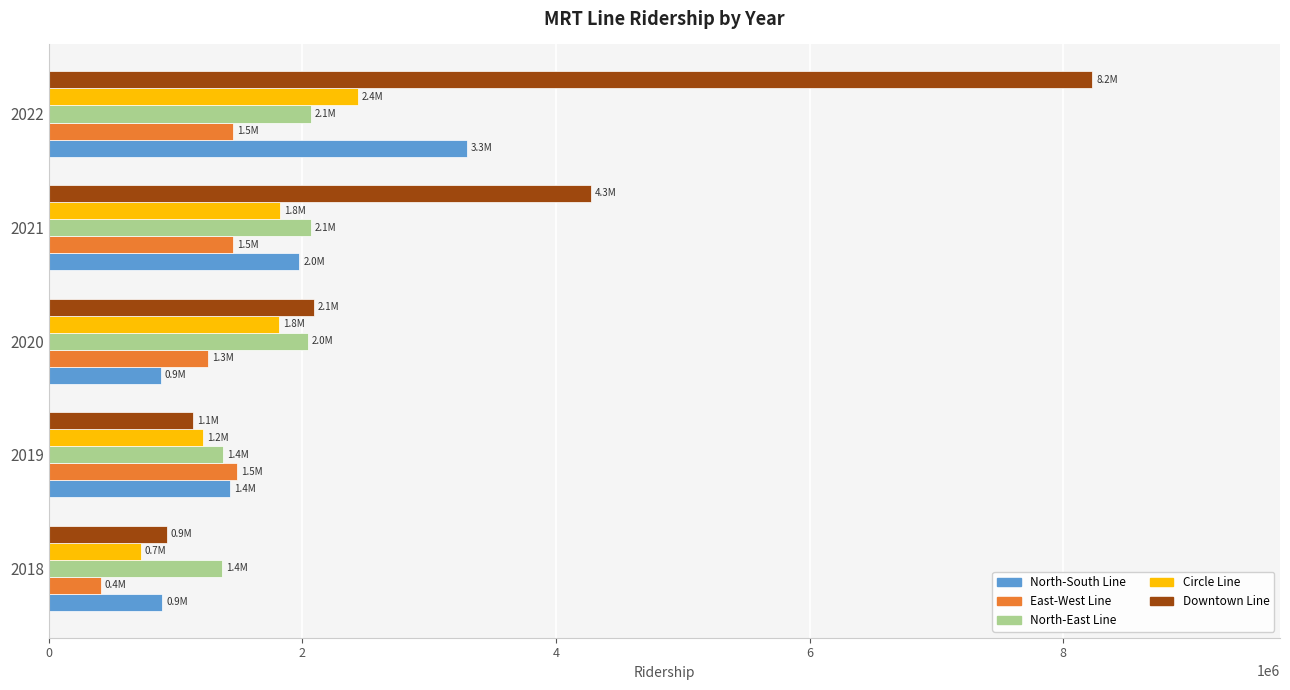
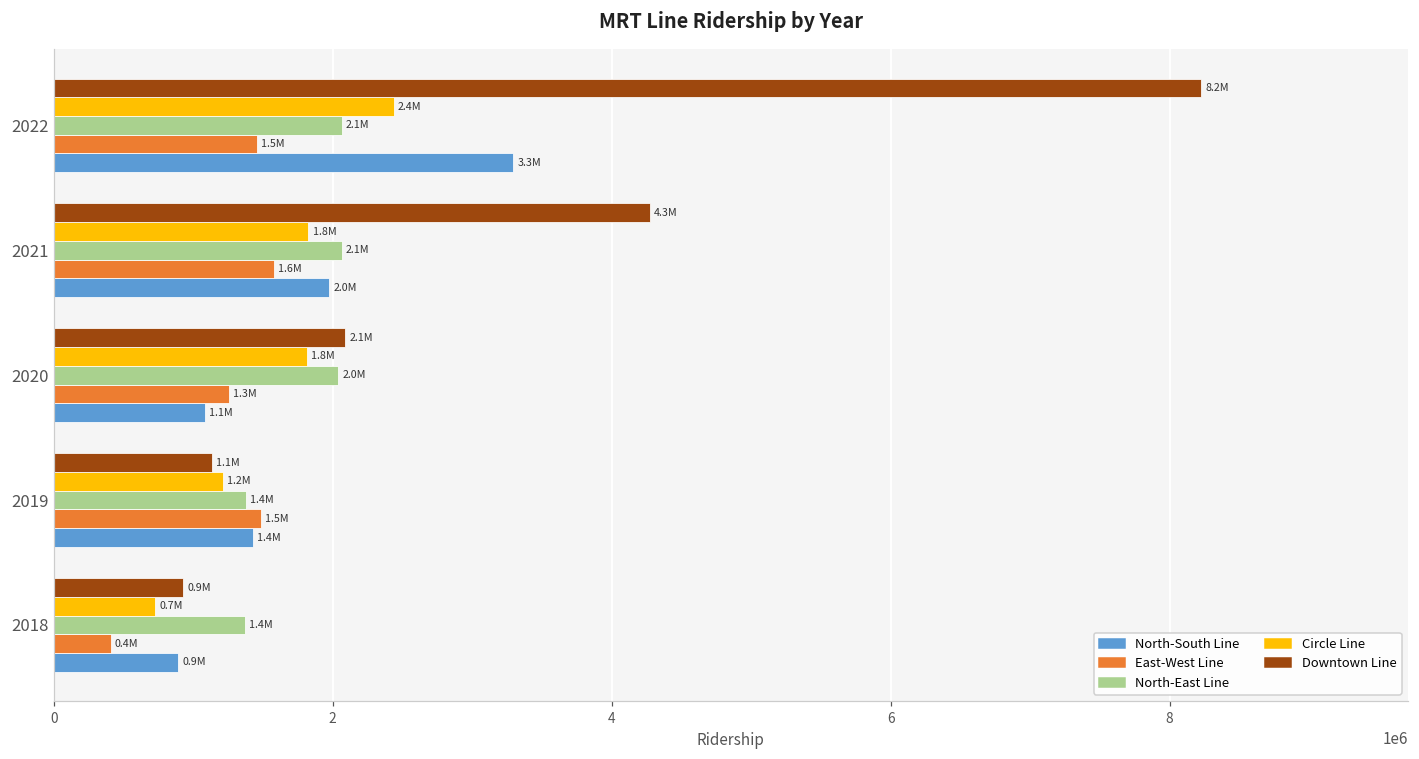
  {
    "North-South Line": {
      "2022": "3.3M",
      "2021": "2.0M",
-     "2020": "0.9M",
+     "2020": "1.1M",
      "2019": "1.4M",
      "2018": "0.9M"
    },
    "East-West Line": {
      "2022": "1.5M",
-     "2021": "1.5M",
+     "2021": "1.6M",
      "2020": "1.3M",
      "2019": "1.5M",
      "2018": "0.4M"
    },
    "North-East Line": {
      "2022": "2.1M",
      "2021": "2.1M",
      "2020": "2.0M",
      "2019": "1.4M",
      "2018": "1.4M"
    },
    "Circle Line": {
      "2022": "2.4M",
      "2021": "1.8M",
      "2020": "1.8M",
      "2019": "1.2M",
      "2018": "0.7M"
    },
    "Downtown Line": {
      "2022": "8.2M",
      "2021": "4.3M",
      "2020": "2.1M",
      "2019": "1.1M",
      "2018": "0.9M"
    }
  }
